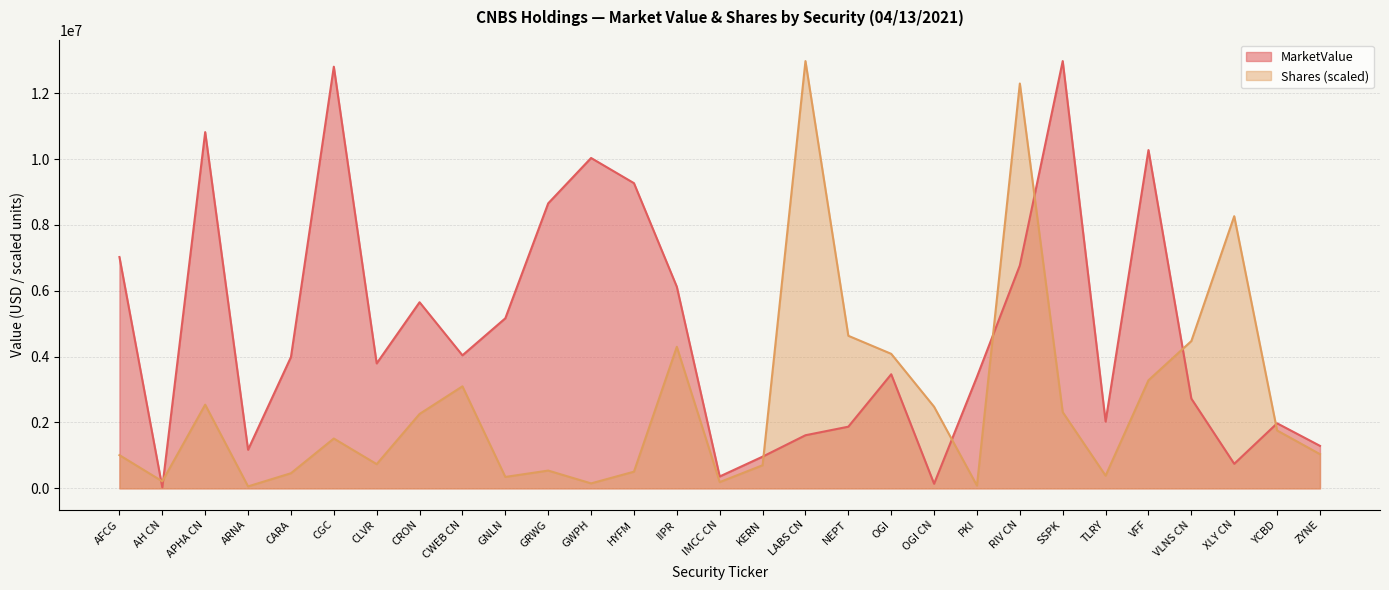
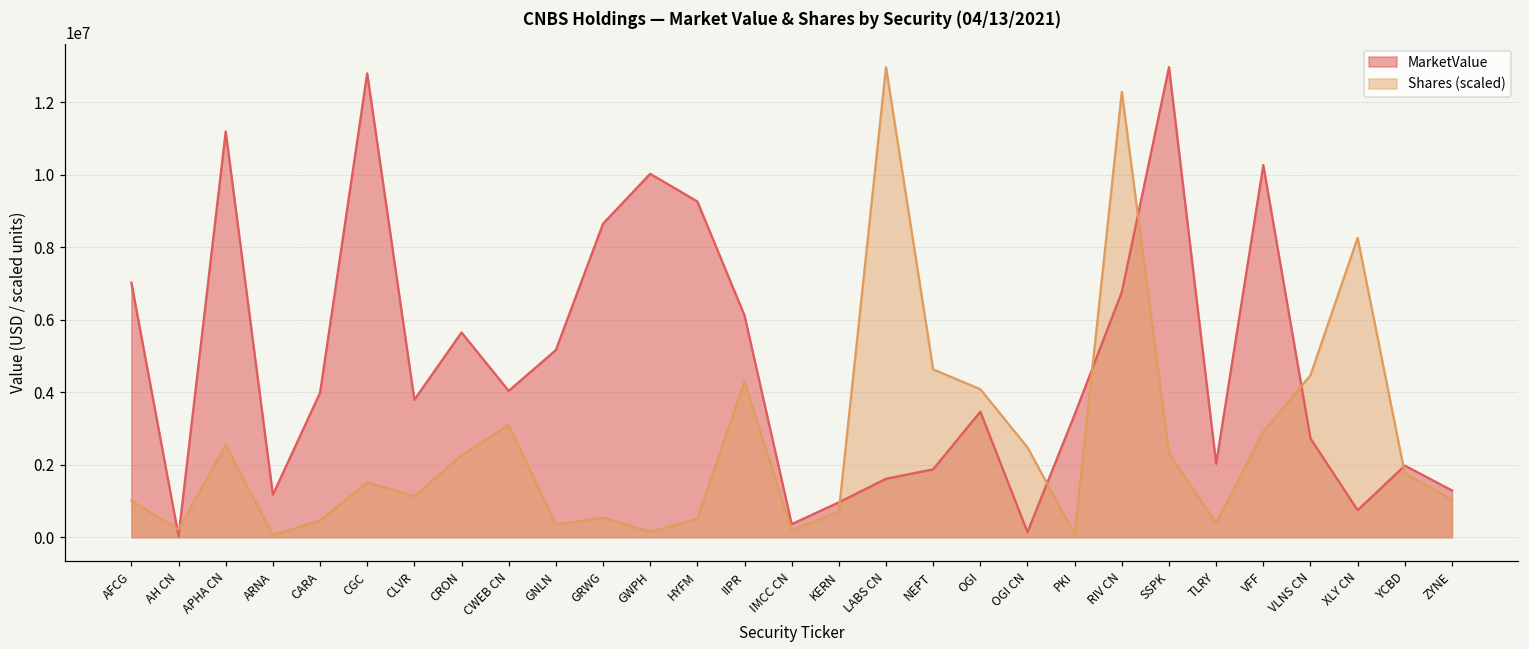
  {
    "MarketValue": {
      "AFCG": 7000000,
      "AH CN": 0,
-     "APHA CN": 10800000,
+     "APHA CN": 11200000,
      "ARNA": 1200000,
      "CARA": 4000000,
      "CGC": 12800000,
      "CLVR": 3800000,
      "CRON": 5700000,
      "CWEB CN": 4000000,
      "GNLN": 5200000,
      "GRWG": 8700000,
      "GWPH": 10000000,
      "HYFM": 9300000,
      "IIPR": 6100000,
      "IMCC CN": 400000,
      "KERN": 1000000,
      "LABS CN": 1600000,
      "NEPT": 1900000,
      "OGI": 3500000,
      "OGI CN": 100000,
      "PKI": 3400000,
      "RIV CN": 6800000,
      "SSPK": 13000000,
      "TLRY": 2000000,
      "VFF": 10300000,
      "VLNS CN": 2700000,
      "XLY CN": 700000,
      "YCBD": 2000000,
      "ZYNE": 1300000
    },
    "Shares (scaled)": {
      "AFCG": 1000000,
      "AH CN": 200000,
      "APHA CN": 2500000,
      "ARNA": 100000,
      "CARA": 500000,
      "CGC": 1500000,
-     "CLVR": 700000,
+     "CLVR": 1100000,
      "CRON": 2300000,
      "CWEB CN": 3100000,
      "GNLN": 300000,
      "GRWG": 500000,
      "GWPH": 200000,
      "HYFM": 500000,
      "IIPR": 4300000,
      "IMCC CN": 200000,
      "KERN": 700000,
      "LABS CN": 13000000,
      "NEPT": 4600000,
      "OGI": 4100000,
      "OGI CN": 2500000,
      "PKI": 100000,
      "RIV CN": 12300000,
      "SSPK": 2300000,
      "TLRY": 400000,
-     "VFF": 3300000,
+     "VFF": 2900000,
      "VLNS CN": 4500000,
      "XLY CN": 8300000,
      "YCBD": 1800000,
      "ZYNE": 1000000
    }
  }
